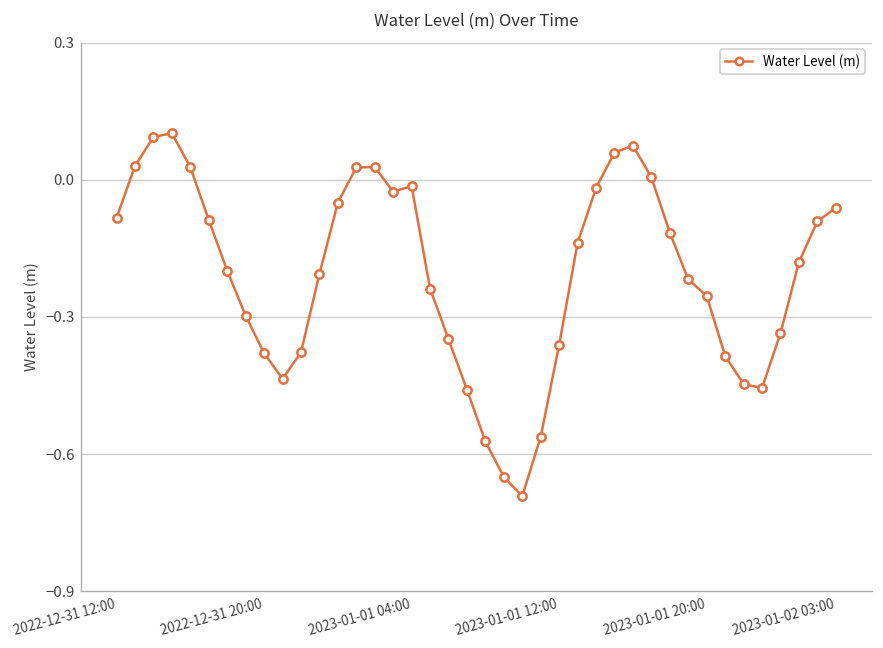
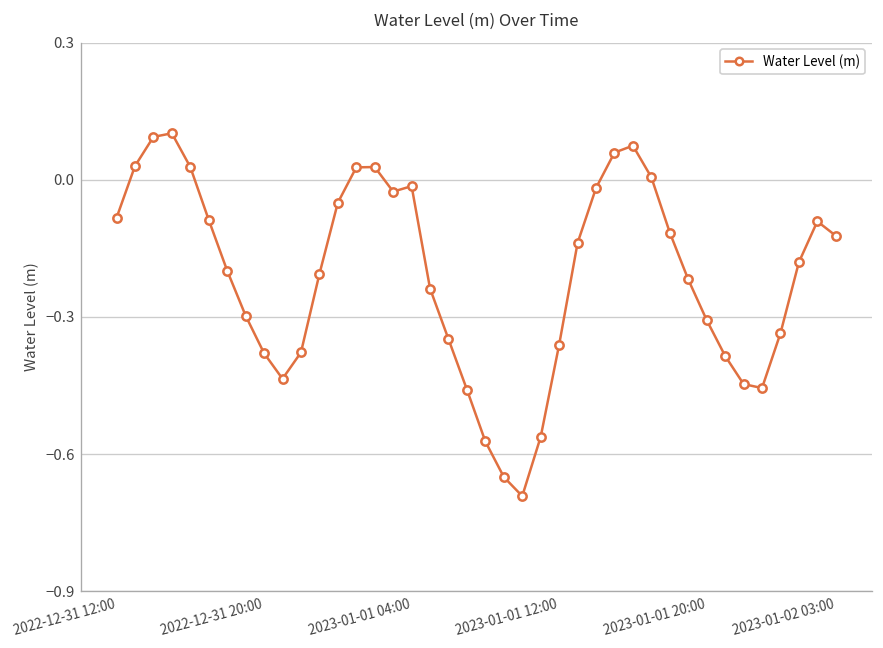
  {
    "2022-12-31 12:00": -0.08,
    "2022-12-31 20:00": -0.38,
    "2023-01-01 04:00": -0.01,
    "2023-01-01 12:00": -0.36,
-   "2023-01-01 20:00": -0.25,
-   "2023-01-02 03:00": -0.06
+   "2023-01-01 20:00": -0.31,
+   "2023-01-02 03:00": -0.12
  }
